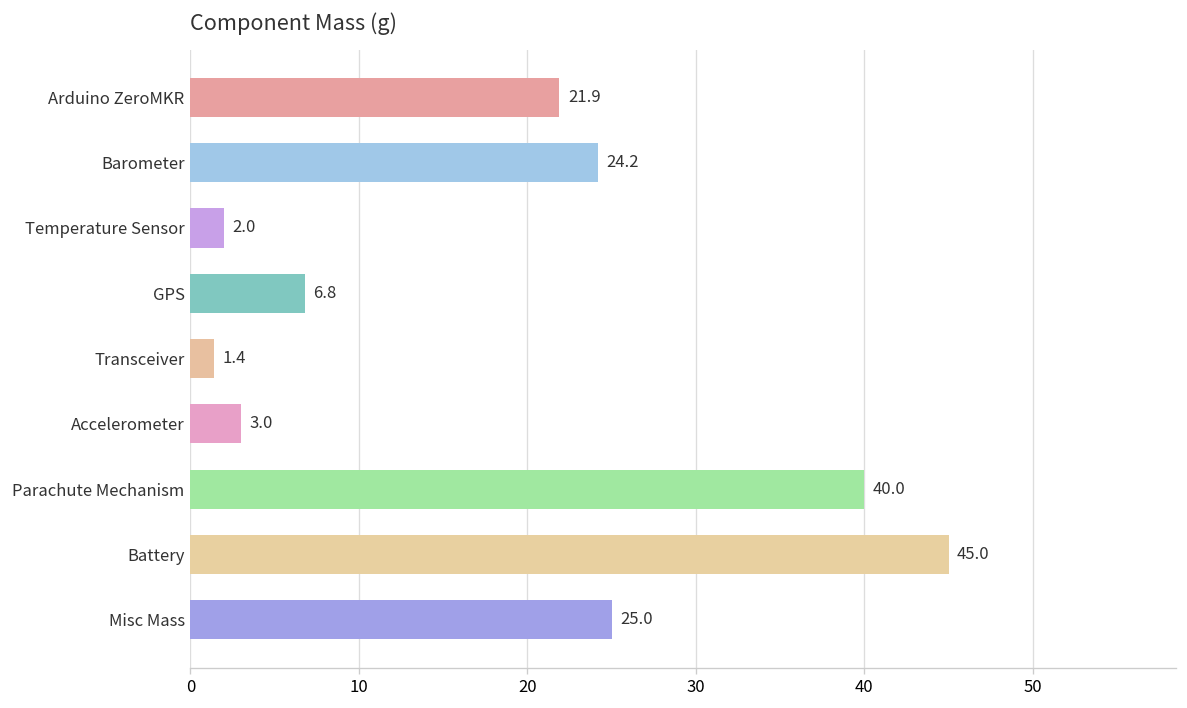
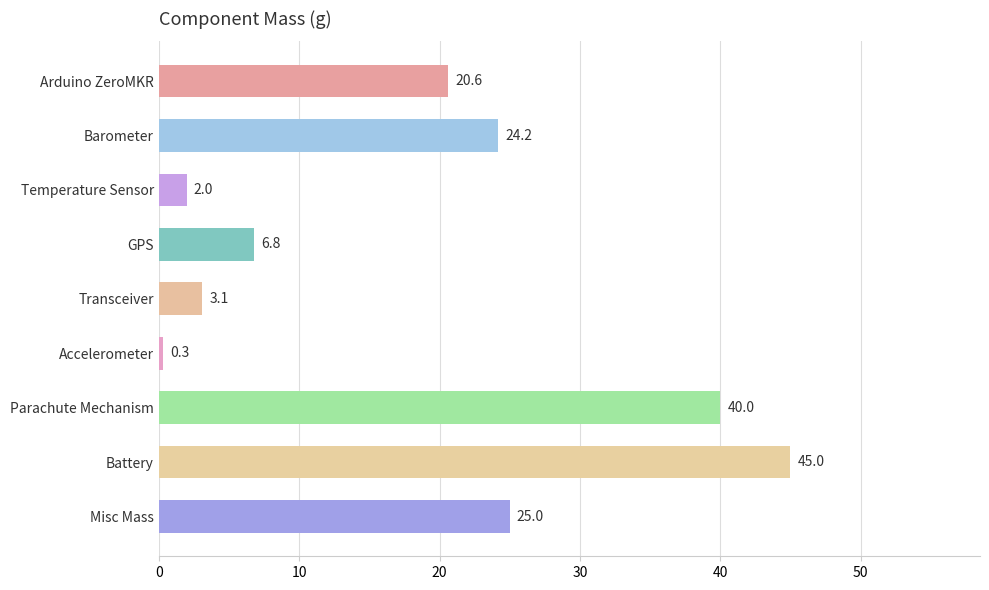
  {
-   "Arduino ZeroMKR": 21.9,
+   "Arduino ZeroMKR": 20.6,
    "Barometer": 24.2,
    "Temperature Sensor": 2.0,
    "GPS": 6.8,
-   "Transceiver": 1.4,
-   "Accelerometer": 3.0,
+   "Transceiver": 3.1,
+   "Accelerometer": 0.3,
    "Parachute Mechanism": 40.0,
    "Battery": 45.0,
    "Misc Mass": 25.0
  }
